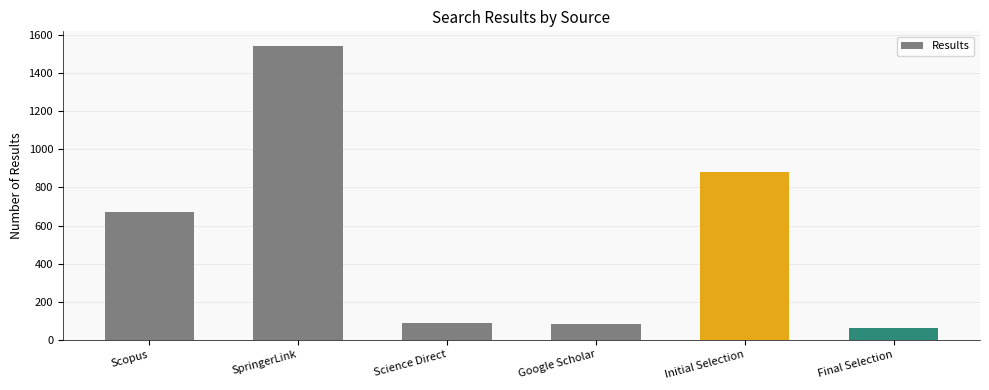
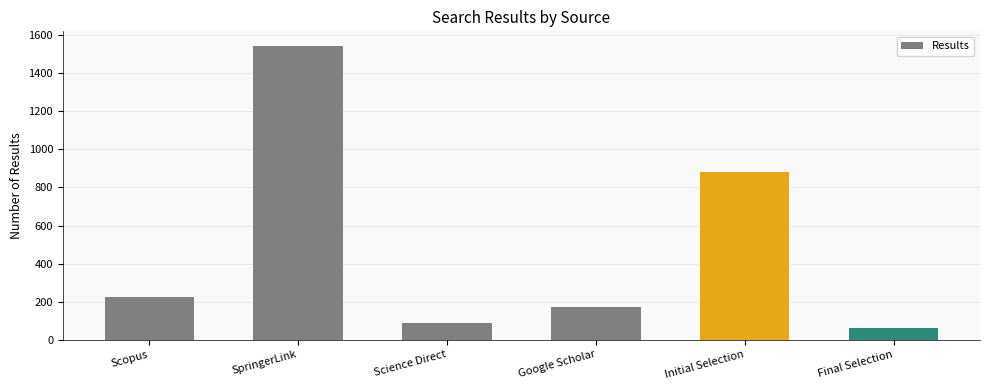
  {
-   "Scopus": 670,
+   "Scopus": 230,
    "SpringerLink": 1540,
    "Science Direct": 90,
-   "Google Scholar": 80,
+   "Google Scholar": 170,
    "Initial Selection": 880,
    "Final Selection": 60
  }
